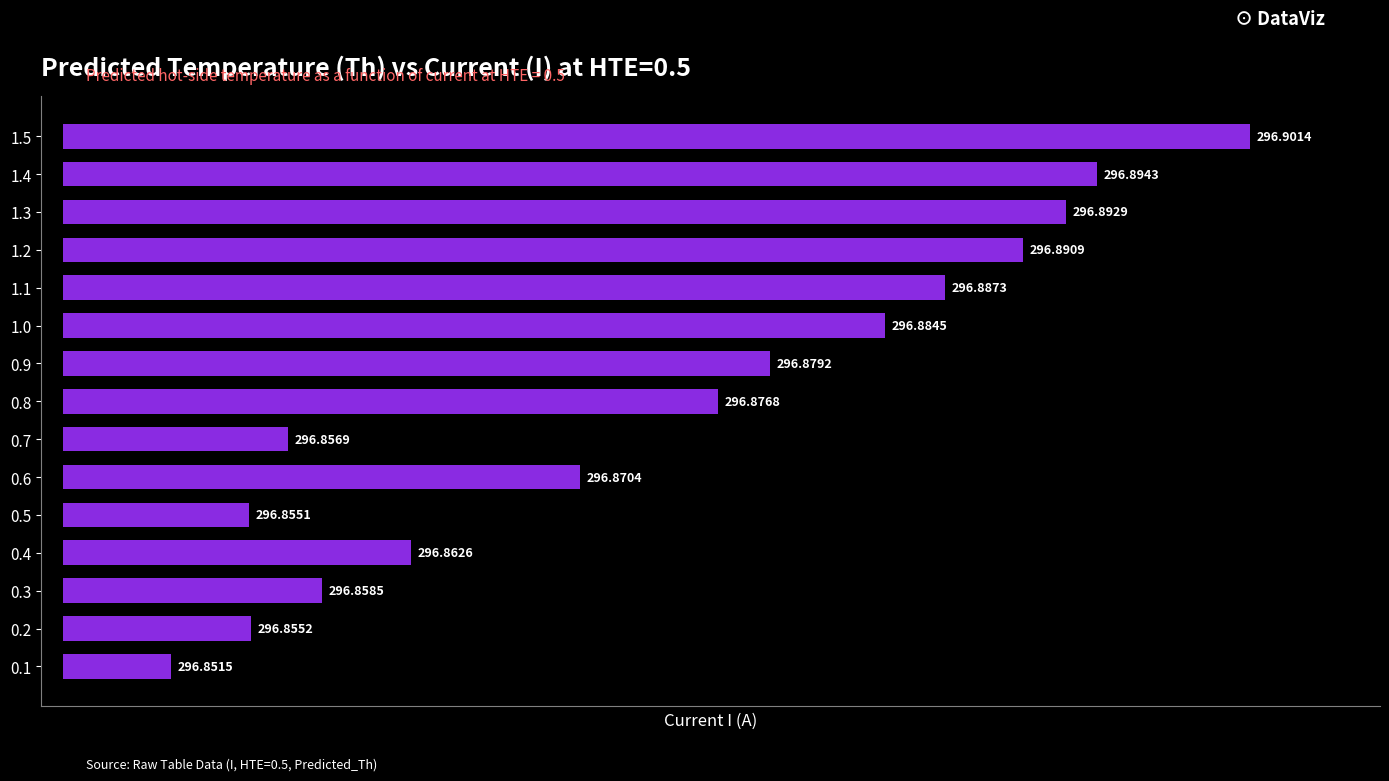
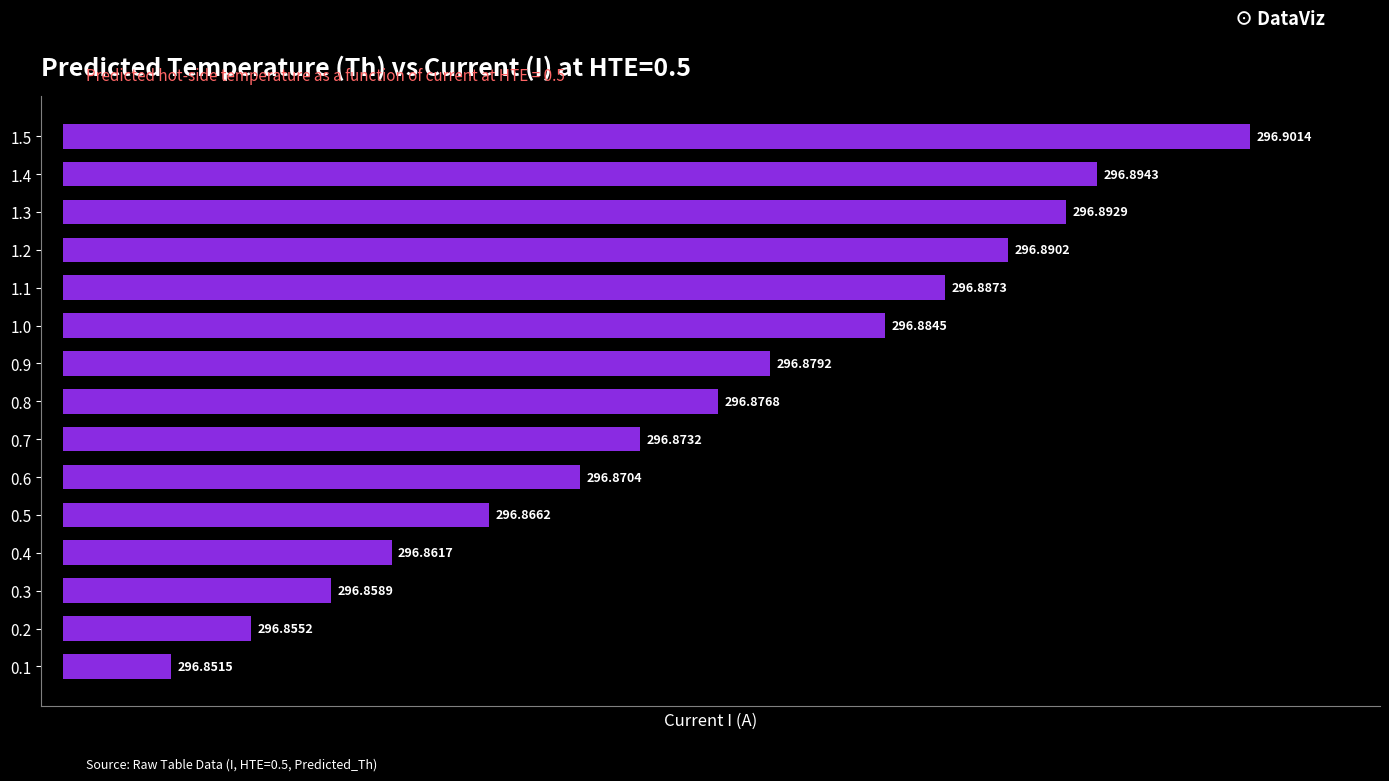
  {
-   "1.2": 296.8909,
-   "0.7": 296.8569,
-   "0.5": 296.8551,
-   "0.4": 296.8626,
-   "0.3": 296.8585
+   "1.2": 296.8902,
+   "0.7": 296.8732,
+   "0.5": 296.8662,
+   "0.4": 296.8617,
+   "0.3": 296.8589
  }
